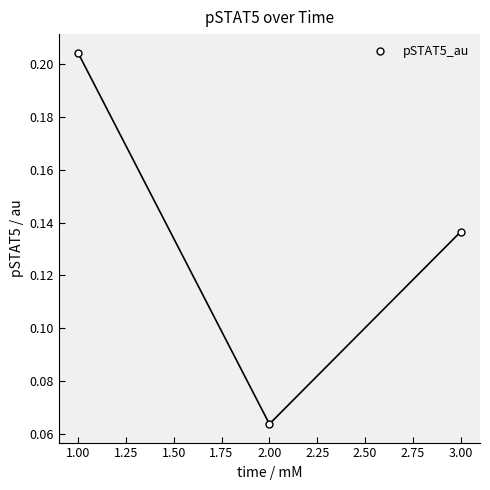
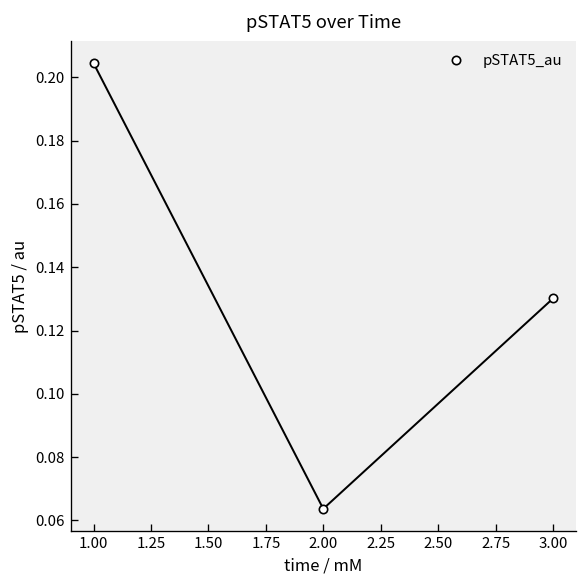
  {
    "1.00": 0.204,
    "2.00": 0.064,
-   "3.00": 0.137
+   "3.00": 0.130
  }
